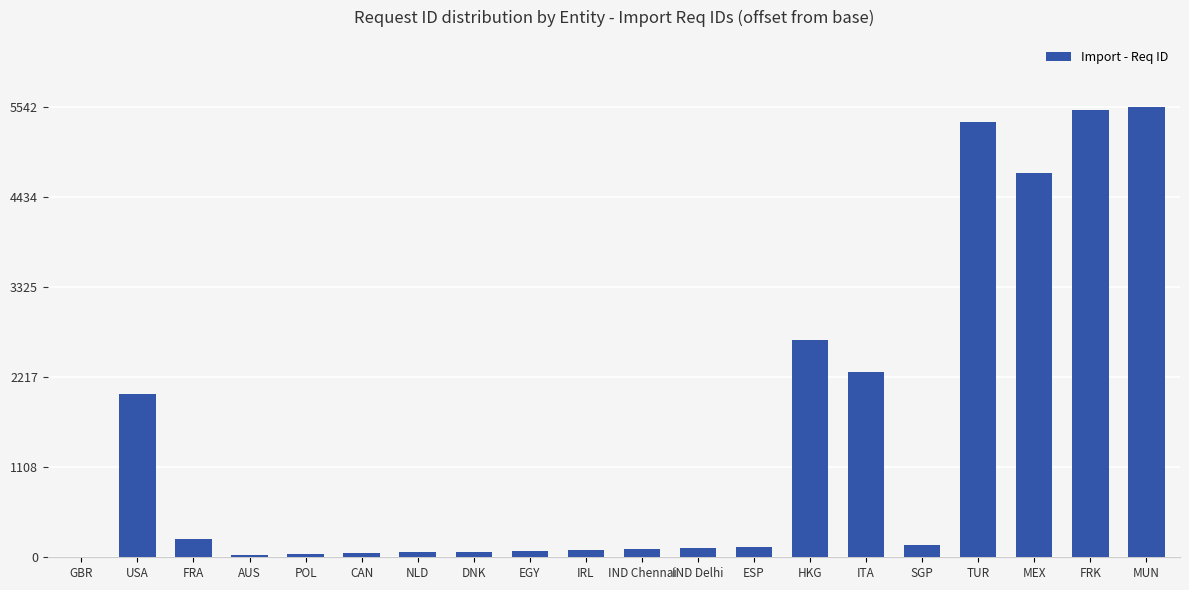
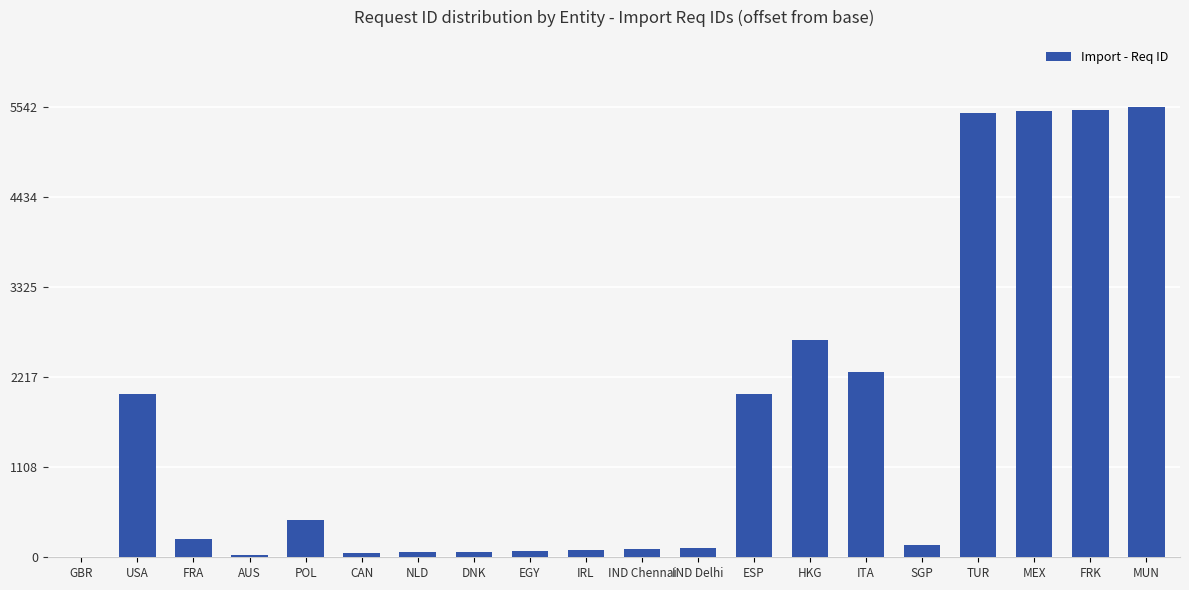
  {
    "GBR": 0,
    "USA": 2000,
    "FRA": 200,
-   "POL": 0,
+   "POL": 500,
    "CAN": 0,
    "NLD": 100,
    "DNK": 100,
    "EGY": 100,
    "IRL": 100,
    "IND Chennai": 100,
    "IND Delhi": 100,
-   "ESP": 100,
+   "ESP": 2000,
    "HKG": 2700,
    "ITA": 2300,
    "SGP": 200,
-   "TUR": 5400,
-   "MEX": 4700,
+   "TUR": 5500,
+   "MEX": 5500,
    "FRK": 5500,
    "MUN": 5500
  }
